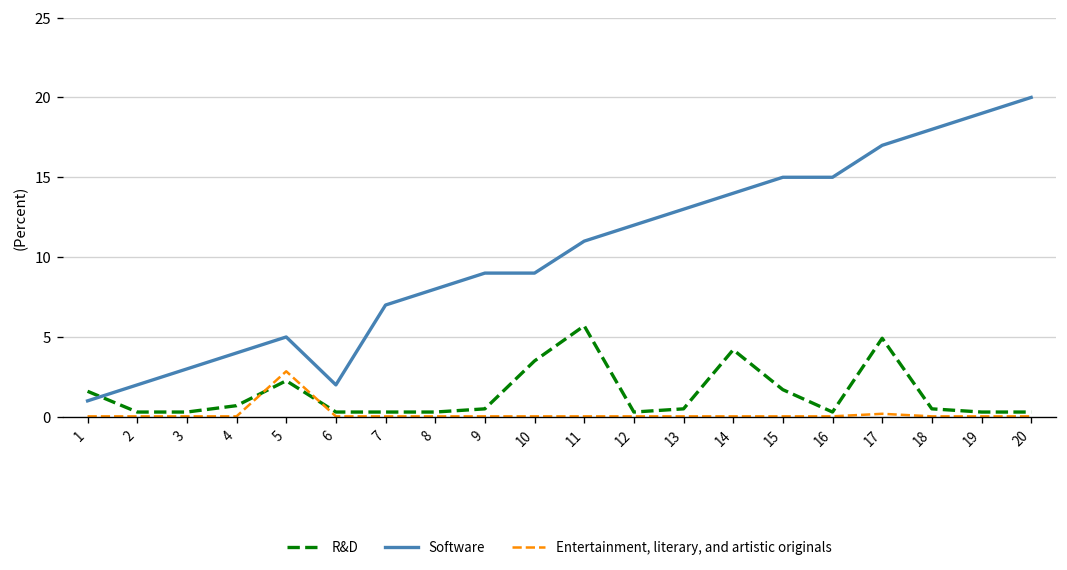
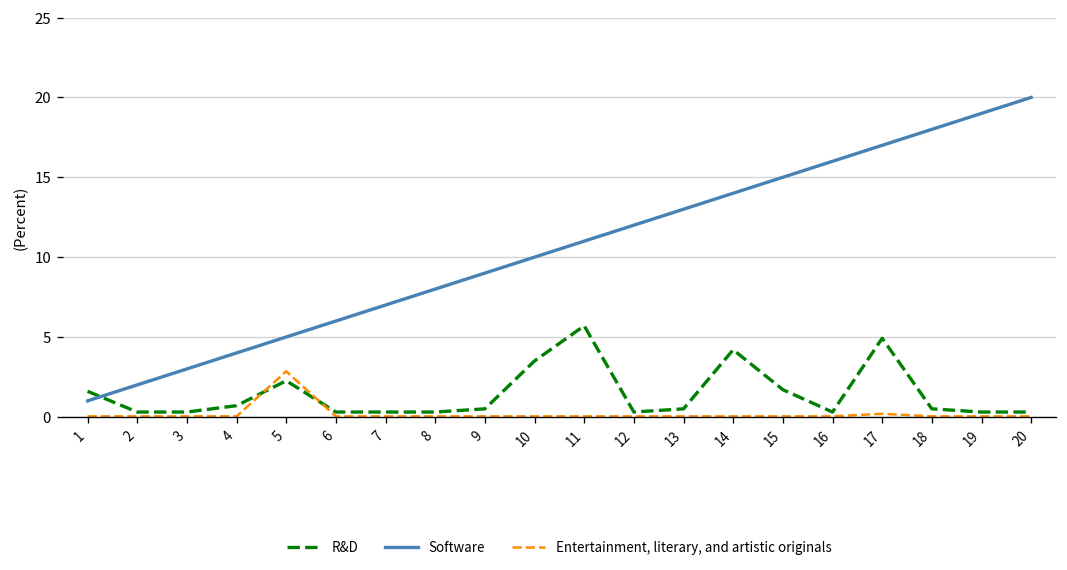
  {
    "R&D": {
      "1": 1.6,
      "2": 0.3,
      "3": 0.3,
      "4": 0.7,
      "5": 2.3,
      "6": 0.3,
      "7": 0.3,
      "8": 0.3,
      "9": 0.5,
      "10": 3.5,
      "11": 5.7,
      "12": 0.3,
      "13": 0.5,
      "14": 4.2,
      "15": 1.7,
      "16": 0.3,
      "17": 5,
      "18": 0.5,
      "19": 0.3,
      "20": 0.3
    },
    "Software": {
      "1": 1,
      "2": 2,
      "3": 3,
      "4": 4,
      "5": 5,
-     "6": 2,
+     "6": 6,
      "7": 7,
      "8": 8,
      "9": 9,
-     "10": 9,
+     "10": 10,
      "11": 11,
      "12": 12,
      "13": 13,
      "14": 14,
      "15": 15,
-     "16": 15,
+     "16": 16,
      "17": 17,
      "18": 18,
      "19": 19,
      "20": 20
    },
    "Entertainment, literary, and artistic originals": {
      "1": 0,
      "2": 0,
      "3": 0,
      "4": 0,
      "5": 3,
      "6": 0,
      "7": 0,
      "8": 0,
      "9": 0,
      "10": 0,
      "11": 0,
      "12": 0,
      "13": 0,
      "14": 0,
      "15": 0,
      "16": 0,
      "17": 0.2,
      "18": 0,
      "19": 0,
      "20": 0
    }
  }
